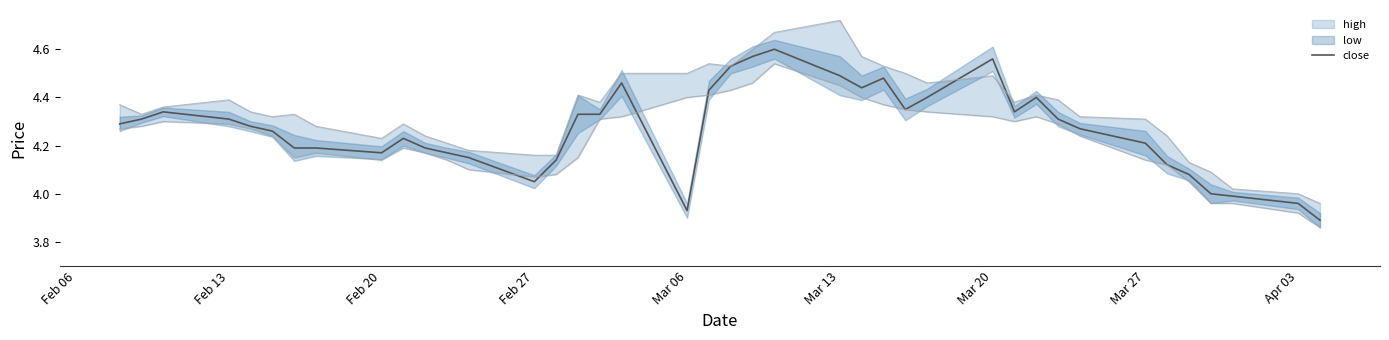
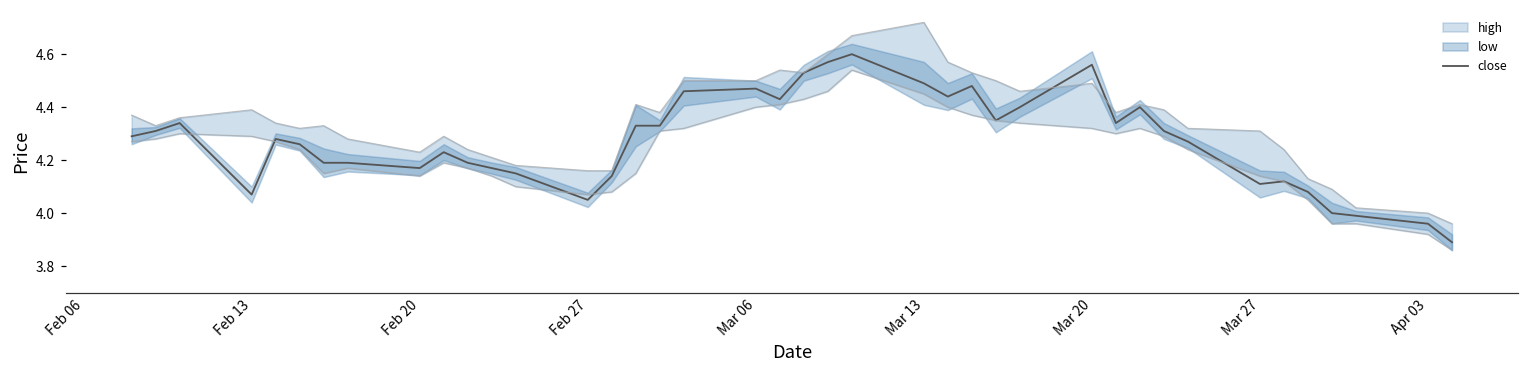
  {
    "close": {
-     "Feb 13": 4.31,
+     "Feb 13": 4.07,
      "Feb 20": 4.17,
      "Feb 27": 4.05,
-     "Mar 06": 3.93,
+     "Mar 06": 4.47,
      "Mar 13": 4.49,
      "Mar 20": 4.56,
-     "Mar 27": 4.21,
+     "Mar 27": 4.11,
      "Apr 03": 3.96
    }
  }
